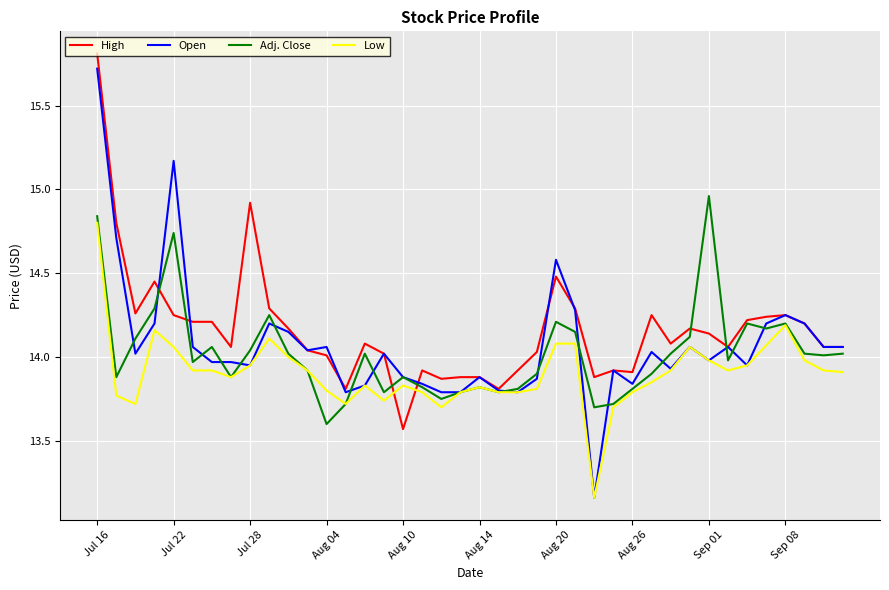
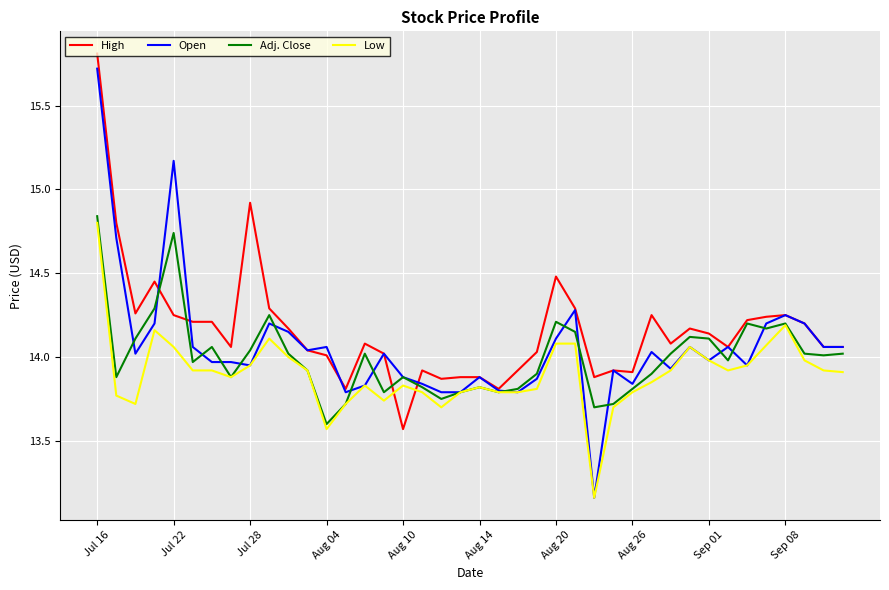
  {
    "High": {
      "Jul 22": 14.25,
      "Jul 28": 14.92,
      "Aug 04": 14.01,
      "Aug 10": 13.57,
      "Aug 20": 14.48,
      "Aug 26": 13.91,
      "Sep 01": 14.14
    },
    "Open": {
      "Jul 16": 15.72,
      "Jul 22": 15.17,
      "Aug 04": 14.06,
-     "Aug 20": 14.58,
+     "Aug 20": 14.11,
      "Aug 26": 13.84
    },
    "Adj. Close": {
      "Jul 16": 14.84,
      "Jul 22": 14.74,
      "Jul 28": 14.04,
      "Aug 04": 13.60,
      "Aug 20": 14.21,
      "Aug 26": 13.81,
-     "Sep 01": 14.96
+     "Sep 01": 14.11
    },
    "Low": {
      "Jul 16": 14.80,
      "Jul 22": 14.06,
-     "Aug 04": 13.80,
+     "Aug 04": 13.57,
      "Aug 10": 13.83,
      "Aug 20": 14.08,
      "Aug 26": 13.79
    }
  }
